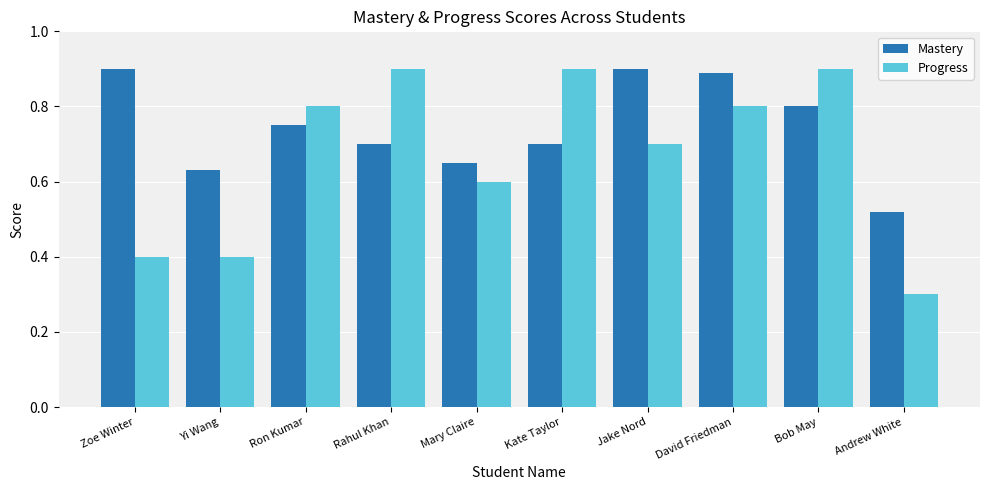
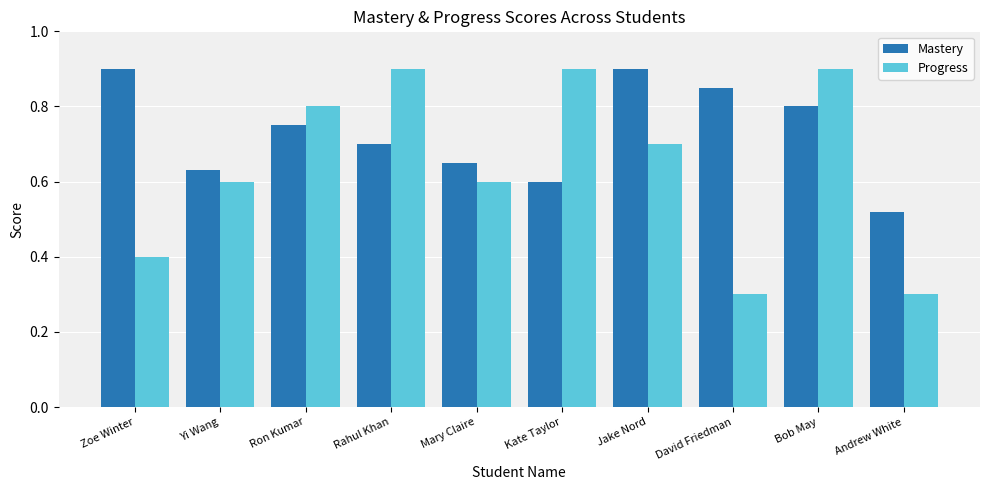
  {
    "Mastery": {
      "Zoe Winter": 0.90,
      "Yi Wang": 0.63,
      "Ron Kumar": 0.75,
      "Rahul Khan": 0.70,
      "Mary Claire": 0.65,
-     "Kate Taylor": 0.7,
+     "Kate Taylor": 0.6,
      "Jake Nord": 0.90,
-     "David Friedman": 0.89,
+     "David Friedman": 0.85,
      "Bob May": 0.80,
      "Andrew White": 0.52
    },
    "Progress": {
      "Zoe Winter": 0.4,
-     "Yi Wang": 0.4,
+     "Yi Wang": 0.6,
      "Ron Kumar": 0.8,
      "Rahul Khan": 0.9,
      "Mary Claire": 0.6,
      "Kate Taylor": 0.9,
      "Jake Nord": 0.7,
-     "David Friedman": 0.8,
+     "David Friedman": 0.3,
      "Bob May": 0.9,
      "Andrew White": 0.3
    }
  }
